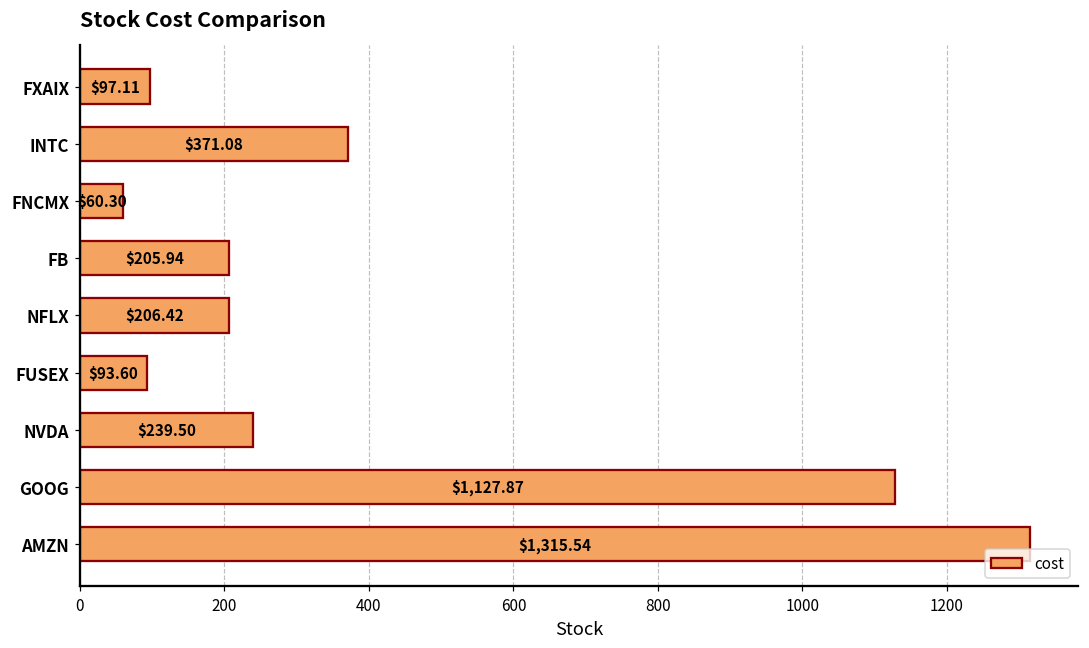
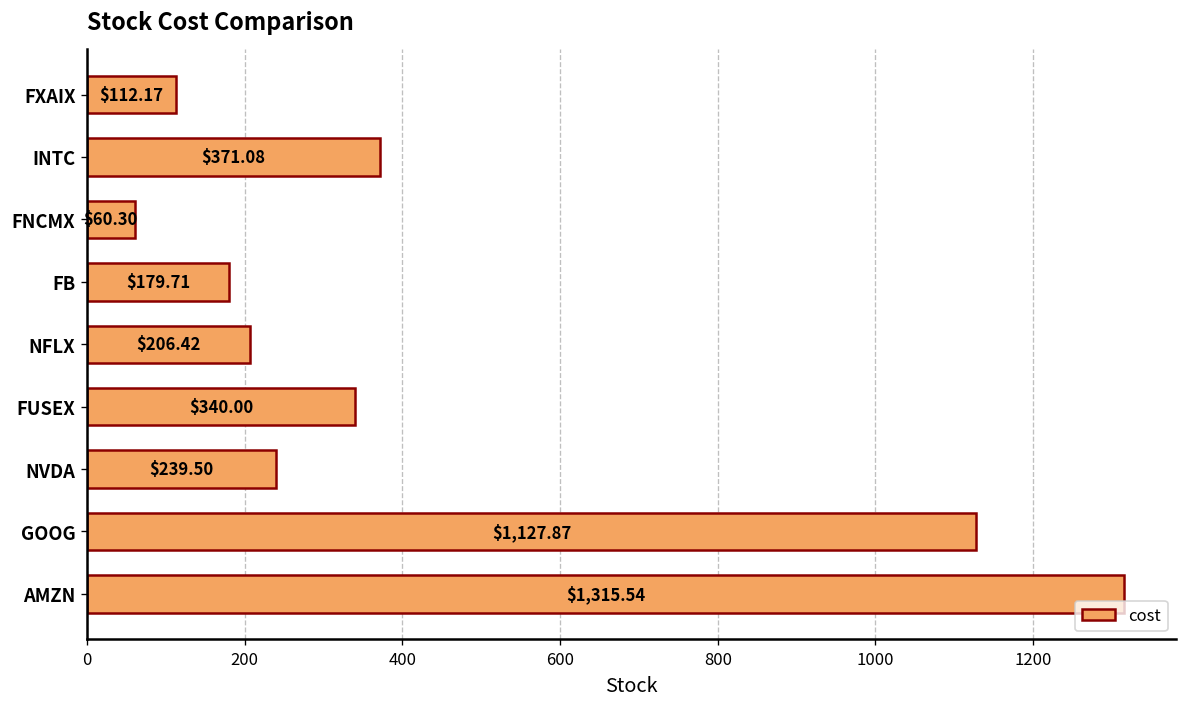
  {
-   "FXAIX": "$97.11",
+   "FXAIX": "$112.17",
    "INTC": "$371.08",
    "FNCMX": "$60.30",
-   "FB": "$205.94",
+   "FB": "$179.71",
    "NFLX": "$206.42",
-   "FUSEX": "$93.60",
+   "FUSEX": "$340.00",
    "NVDA": "$239.50",
    "GOOG": "$1,127.87",
    "AMZN": "$1,315.54"
  }
